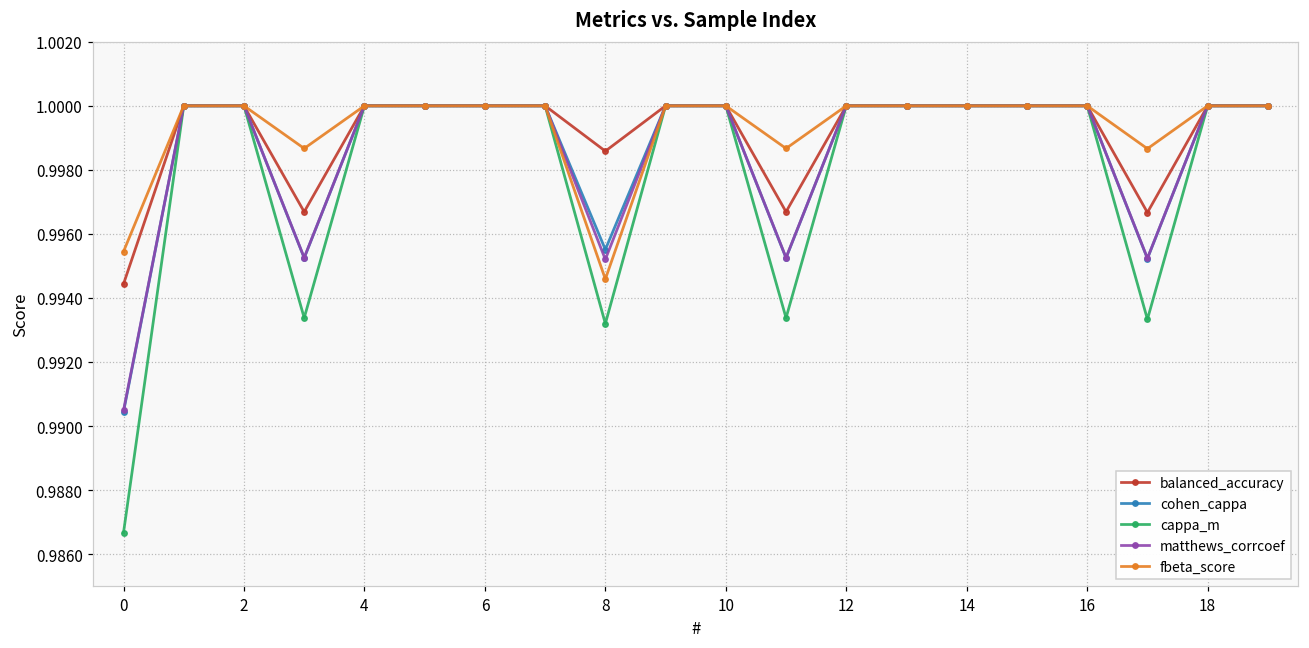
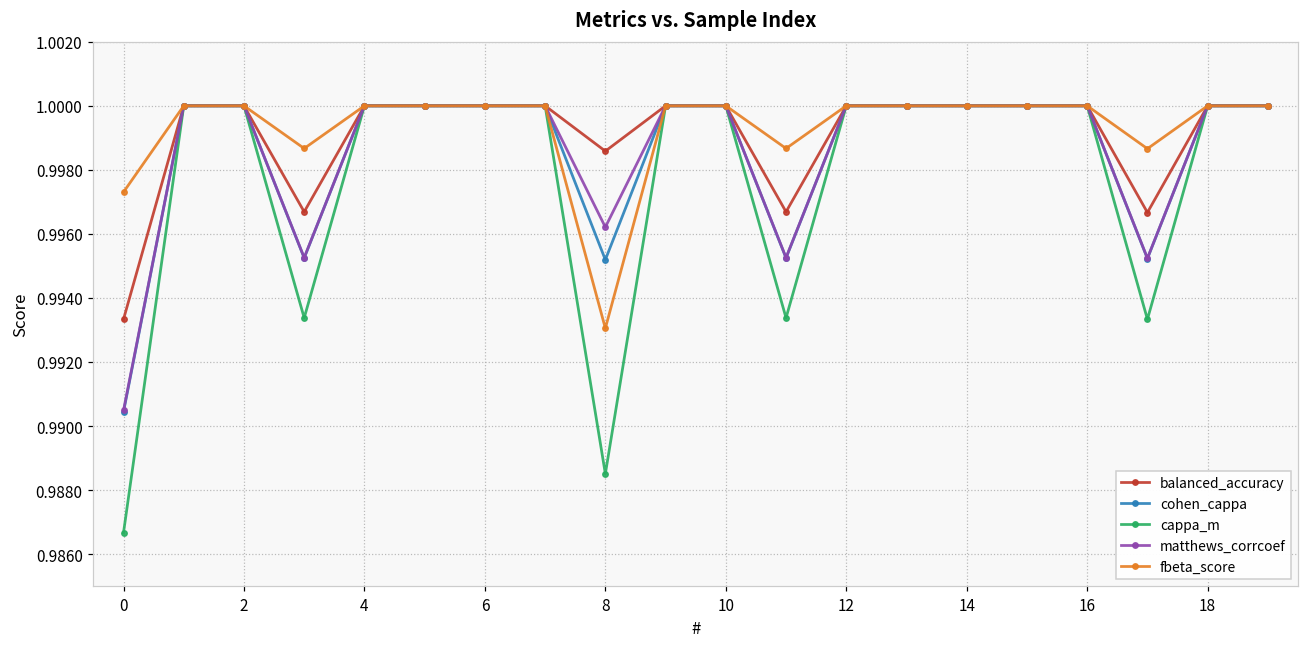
  {
    "balanced_accuracy": {
-     "0": 0.9944,
+     "0": 0.9933,
      "8": 0.9986
    },
    "cohen_cappa": {
-     "8": 0.9955
+     "8": 0.9952
    },
    "cappa_m": {
      "0": 0.9867,
-     "8": 0.9932
+     "8": 0.9885
    },
    "matthews_corrcoef": {
-     "8": 0.9952
+     "8": 0.9962
    },
    "fbeta_score": {
-     "0": 0.9954,
-     "8": 0.9946
+     "0": 0.9973,
+     "8": 0.9931
    }
  }
